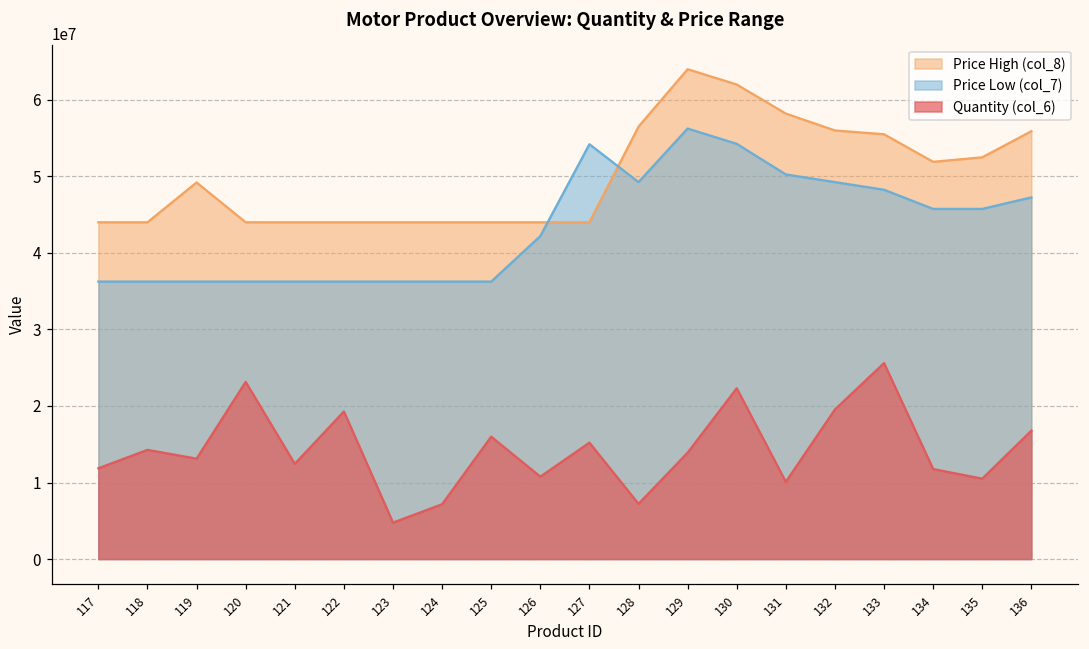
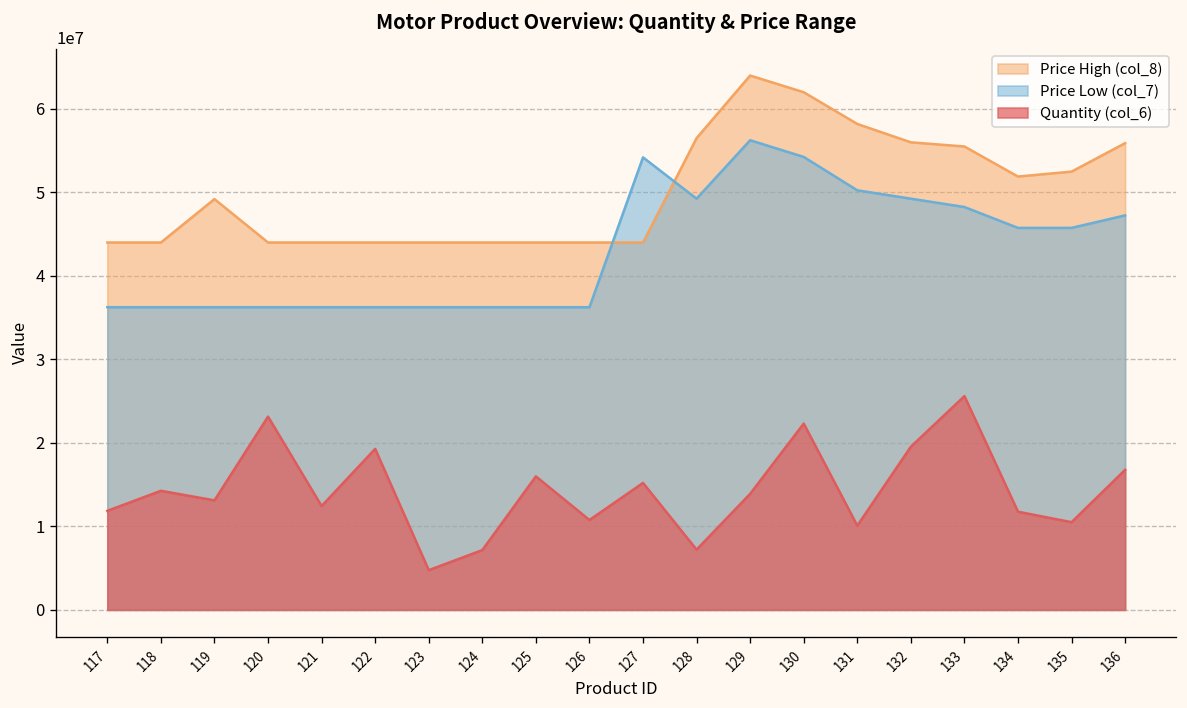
  {
    "Price High (col_8)": {
      "117": 44000000,
      "118": 44000000,
      "119": 49000000,
      "120": 44000000,
      "121": 44000000,
      "122": 44000000,
      "123": 44000000,
      "124": 44000000,
      "125": 44000000,
      "126": 44000000,
      "127": 44000000,
      "128": 57000000,
      "129": 64000000,
      "130": 62000000,
      "131": 58000000,
      "132": 56000000,
      "133": 56000000,
      "134": 52000000,
      "135": 52000000,
      "136": 56000000
    },
    "Price Low (col_7)": {
      "117": 36000000,
      "118": 36000000,
      "119": 36000000,
      "120": 36000000,
      "121": 36000000,
      "122": 36000000,
      "123": 36000000,
      "124": 36000000,
      "125": 36000000,
-     "126": 42000000,
+     "126": 36000000,
      "127": 54000000,
      "128": 49000000,
      "129": 56000000,
      "130": 54000000,
      "131": 50000000,
      "132": 49000000,
      "133": 48000000,
      "134": 46000000,
      "135": 46000000,
      "136": 47000000
    },
    "Quantity (col_6)": {
      "117": 12000000,
      "118": 14000000,
      "119": 13000000,
      "120": 23000000,
      "121": 12000000,
      "122": 19000000,
      "123": 5000000,
      "124": 7000000,
      "125": 16000000,
      "126": 11000000,
      "127": 15000000,
      "128": 7000000,
      "129": 14000000,
      "130": 22000000,
      "131": 10000000,
      "132": 20000000,
      "133": 26000000,
      "134": 12000000,
      "135": 11000000,
      "136": 17000000
    }
  }
